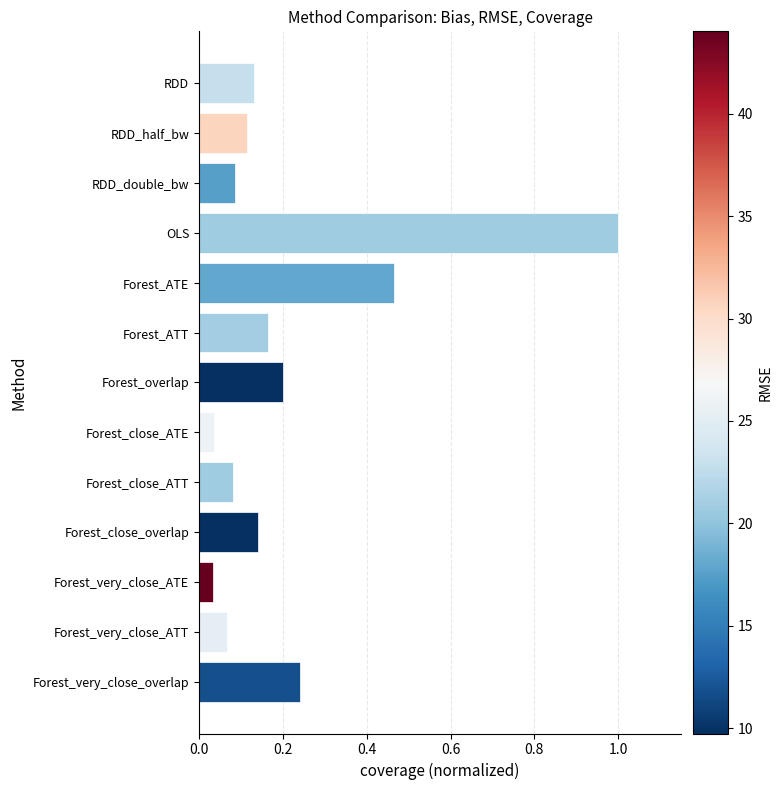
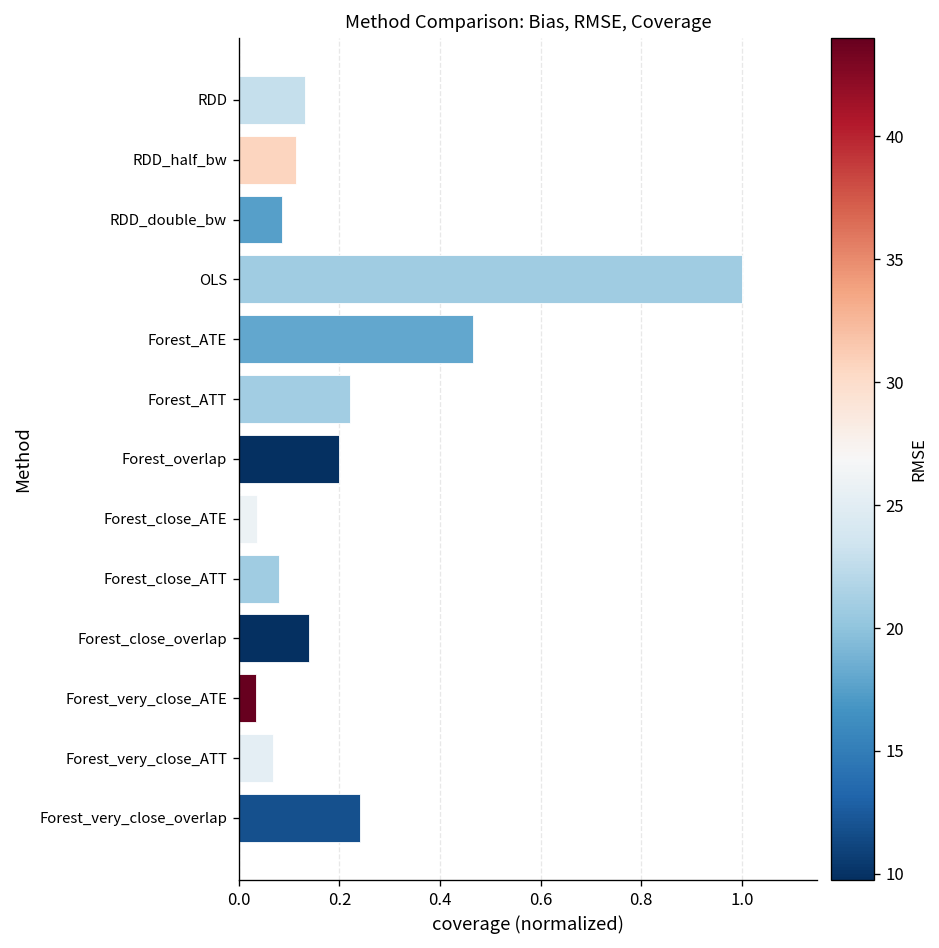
  {
    "RDD": 0.13,
    "RDD_half_bw": 0.11,
    "RDD_double_bw": 0.09,
    "OLS": 1.00,
    "Forest_ATE": 0.47,
-   "Forest_ATT": 0.16,
+   "Forest_ATT": 0.22,
    "Forest_overlap": 0.20,
    "Forest_close_ATE": 0.04,
    "Forest_close_ATT": 0.08,
    "Forest_close_overlap": 0.14,
    "Forest_very_close_ATE": 0.03,
    "Forest_very_close_ATT": 0.07,
    "Forest_very_close_overlap": 0.24
  }
